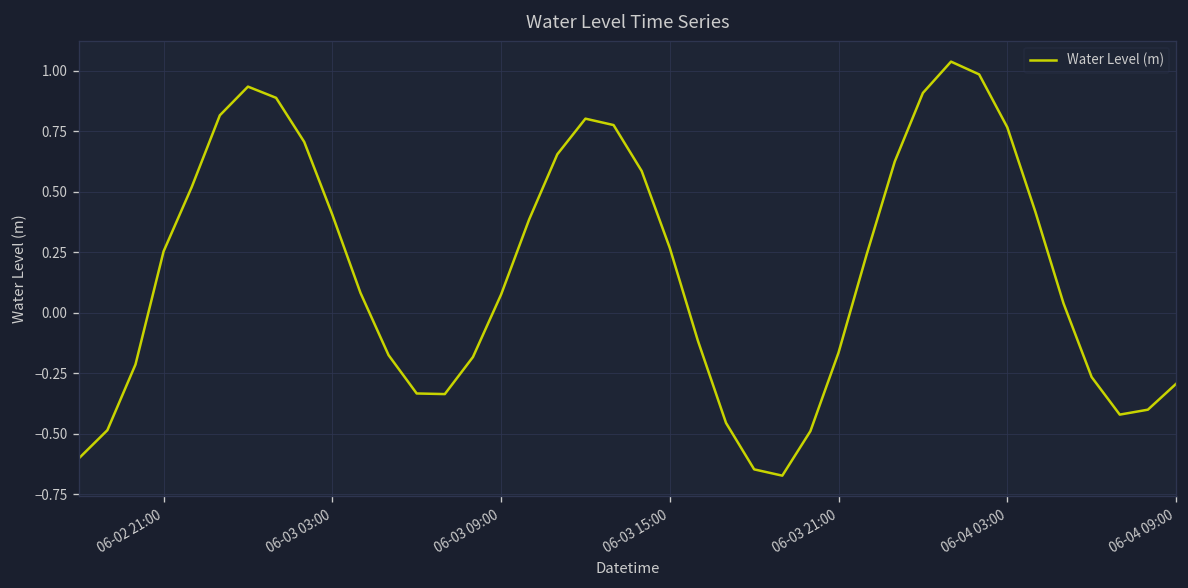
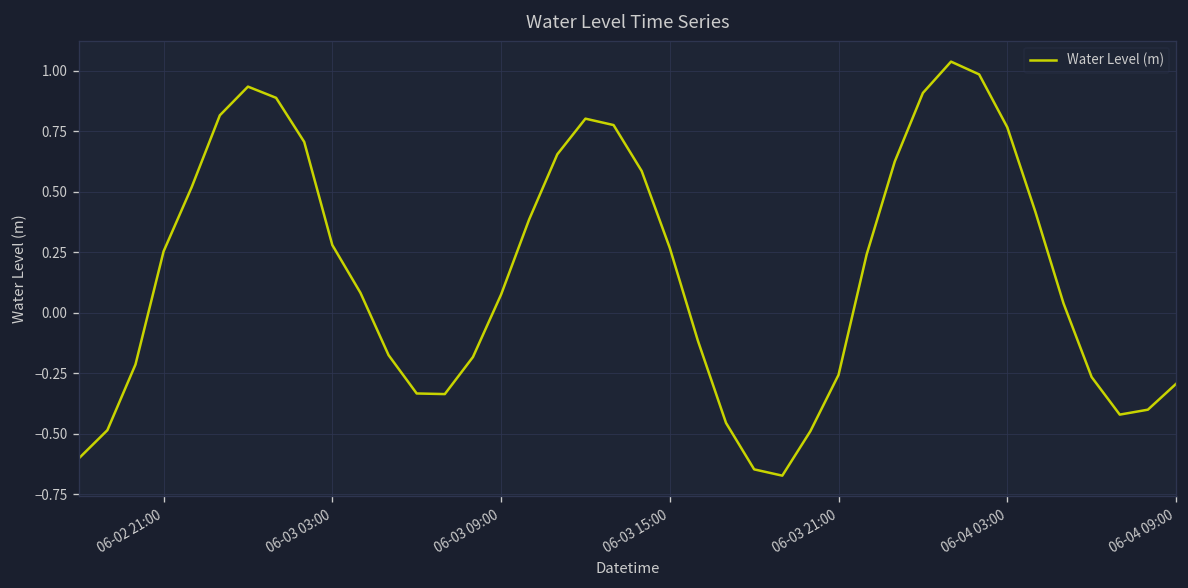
  {
    "06-02 21:00": 0.25,
-   "06-03 03:00": 0.41,
+   "06-03 03:00": 0.28,
    "06-03 09:00": 0.08,
    "06-03 15:00": 0.27,
-   "06-03 21:00": -0.16,
+   "06-03 21:00": -0.26,
    "06-04 03:00": 0.77,
    "06-04 09:00": -0.29
  }
